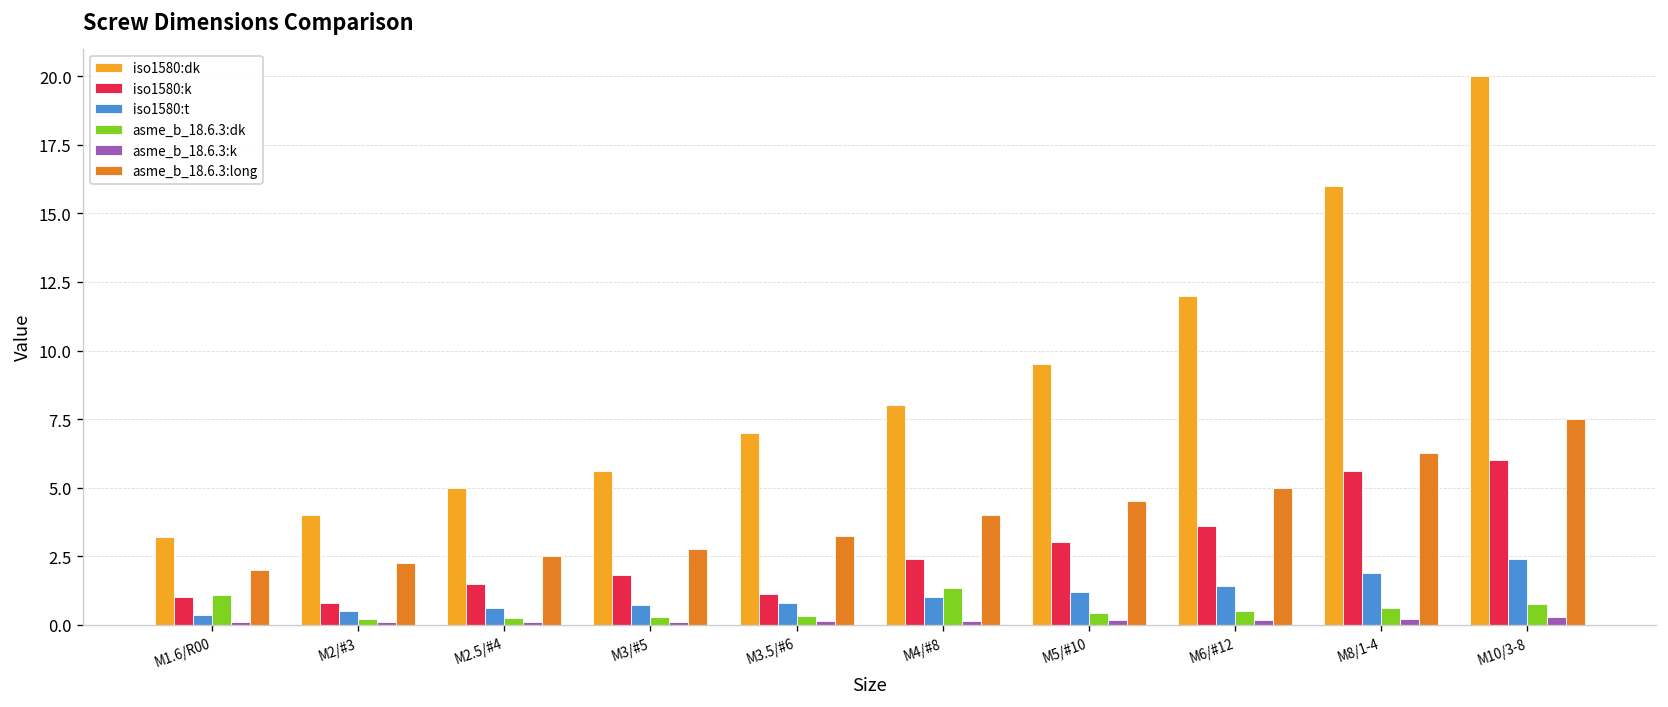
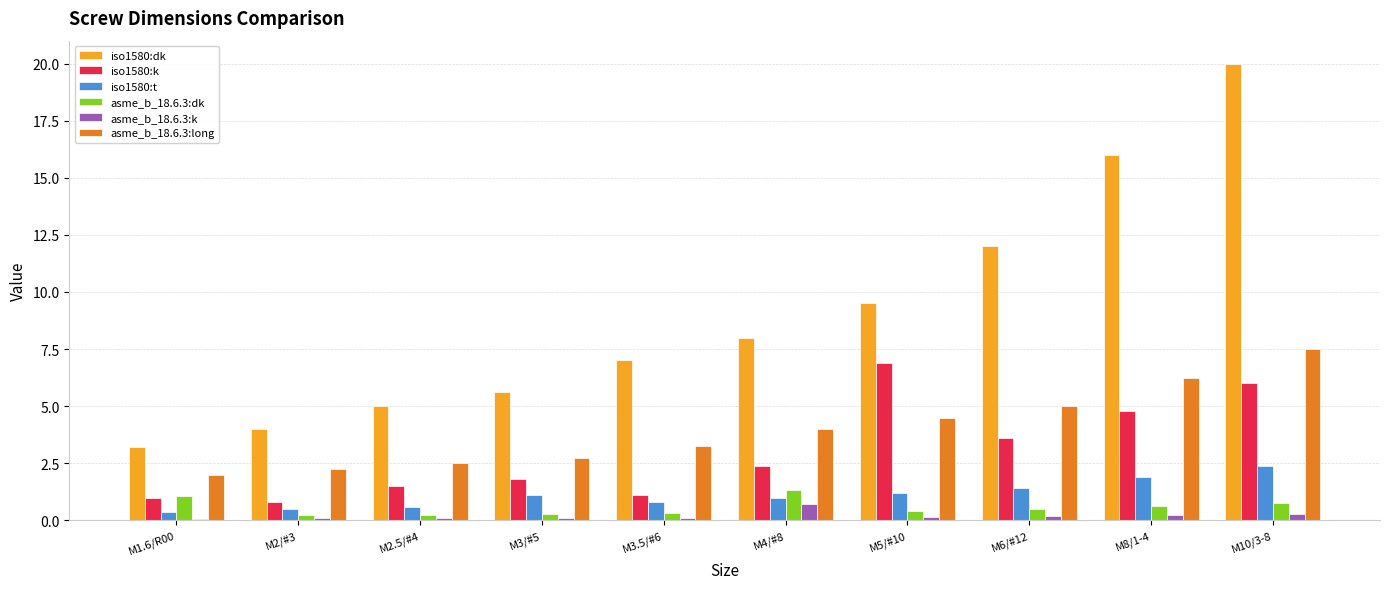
  {
    "iso1580:k": {
      "M1.6/R00": 1.0,
      "M2/#3": 0.8,
      "M2.5/#4": 1.5,
      "M3/#5": 1.8,
      "M3.5/#6": 1.1,
      "M4/#8": 2.4,
-     "M5/#10": 3.0,
+     "M5/#10": 6.9,
      "M6/#12": 3.6,
-     "M8/1-4": 5.6,
+     "M8/1-4": 4.8,
      "M10/3-8": 6.0
    },
    "iso1580:t": {
      "M1.6/R00": 0.4,
      "M2/#3": 0.5,
      "M2.5/#4": 0.6,
-     "M3/#5": 0.7,
+     "M3/#5": 1.1,
      "M3.5/#6": 0.8,
      "M4/#8": 1.0,
      "M5/#10": 1.2,
      "M6/#12": 1.4,
      "M8/1-4": 1.9,
      "M10/3-8": 2.4
    },
    "asme_b_18.6.3:dk": {
      "M1.6/R00": 1.1,
      "M2/#3": 0.2,
      "M2.5/#4": 0.2,
      "M3/#5": 0.3,
      "M3.5/#6": 0.3,
      "M4/#8": 1.3,
      "M5/#10": 0.4,
      "M6/#12": 0.5,
      "M8/1-4": 0.6,
      "M10/3-8": 0.7
    },
    "asme_b_18.6.3:k": {
      "M3.5/#6": 0.1,
-     "M4/#8": 0.1,
+     "M4/#8": 0.7,
      "M5/#10": 0.2,
      "M6/#12": 0.2,
      "M8/1-4": 0.2,
      "M10/3-8": 0.3
    }
  }
